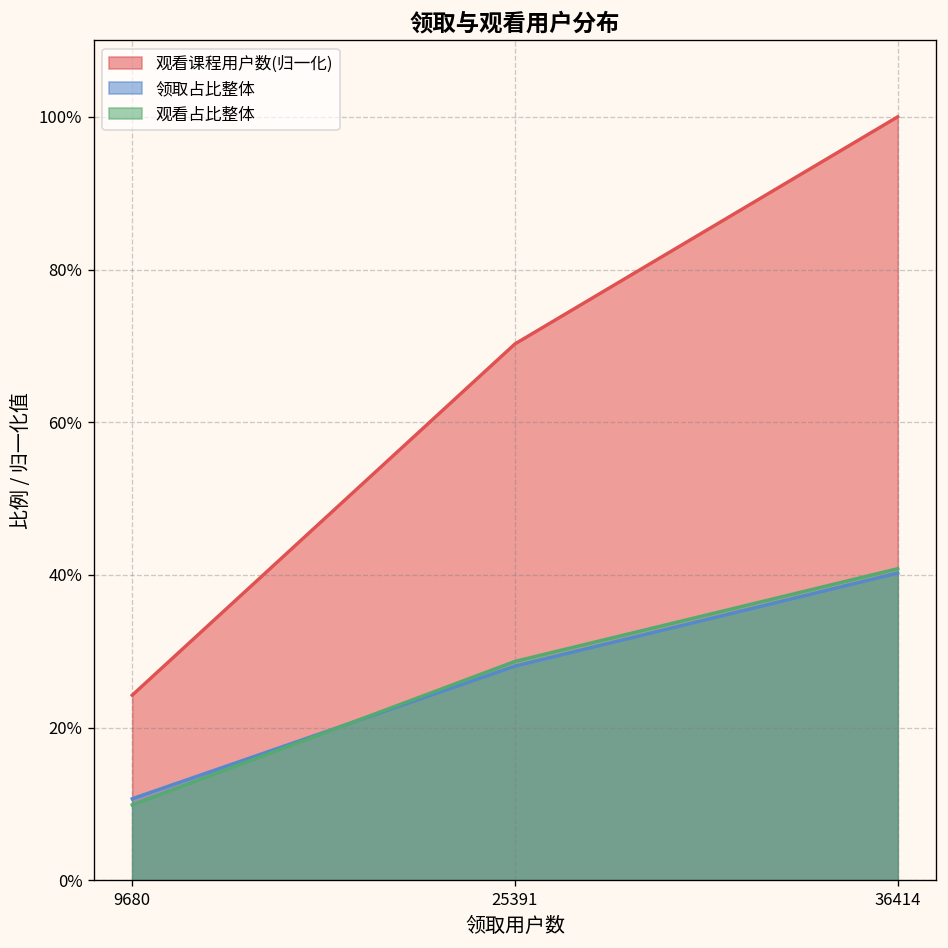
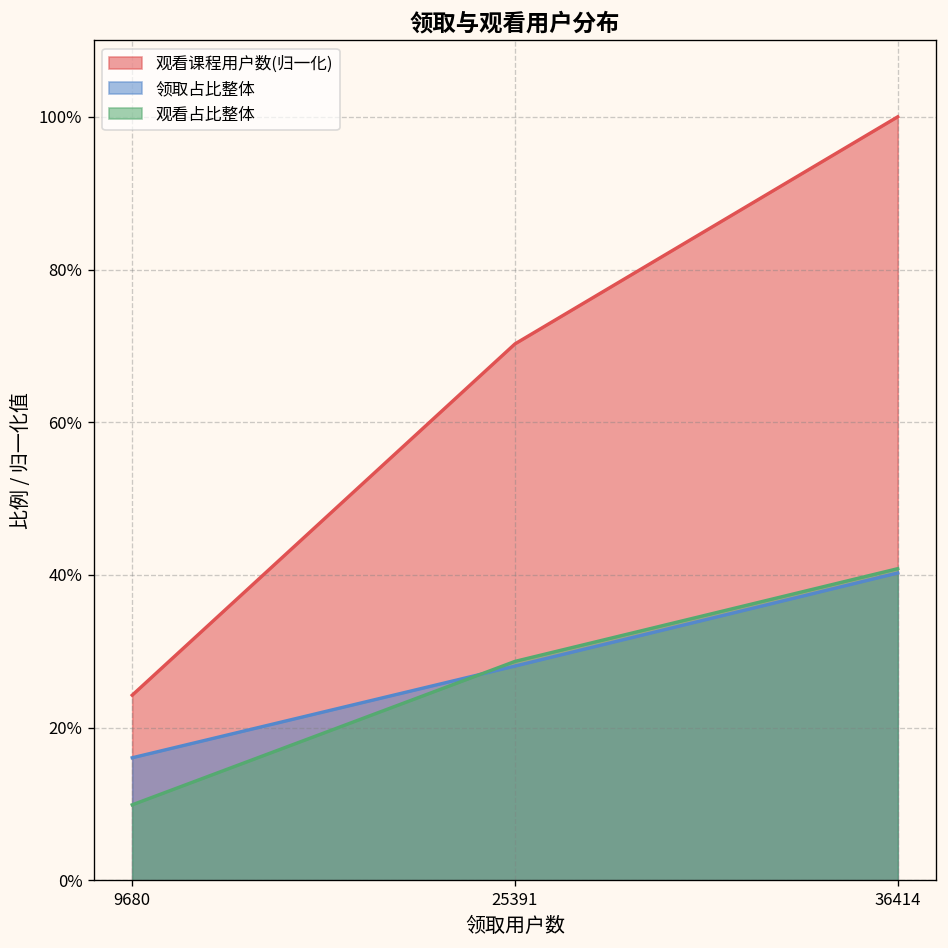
  {
    "观看课程用户数(归一化)": {
      "9680": "24%",
      "25391": "70%",
      "36414": "100%"
    },
    "领取占比整体": {
-     "9680": "11%",
+     "9680": "16%",
      "25391": "28%",
      "36414": "40%"
    },
    "观看占比整体": {
      "9680": "10%",
      "25391": "29%",
      "36414": "41%"
    }
  }
